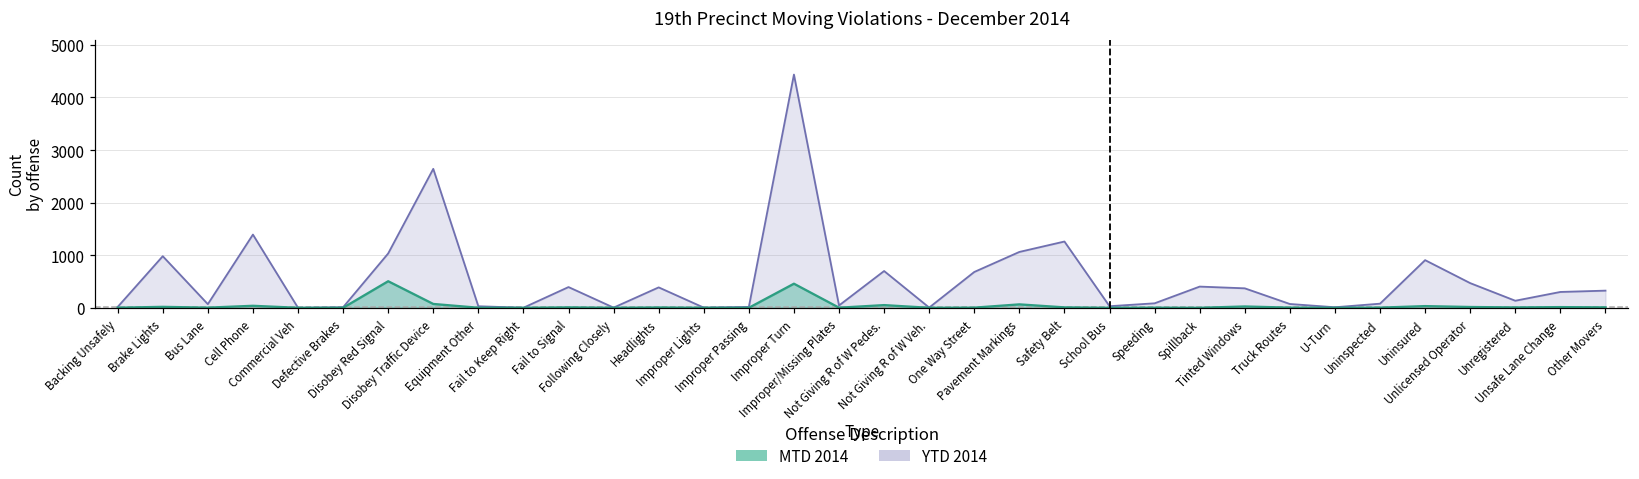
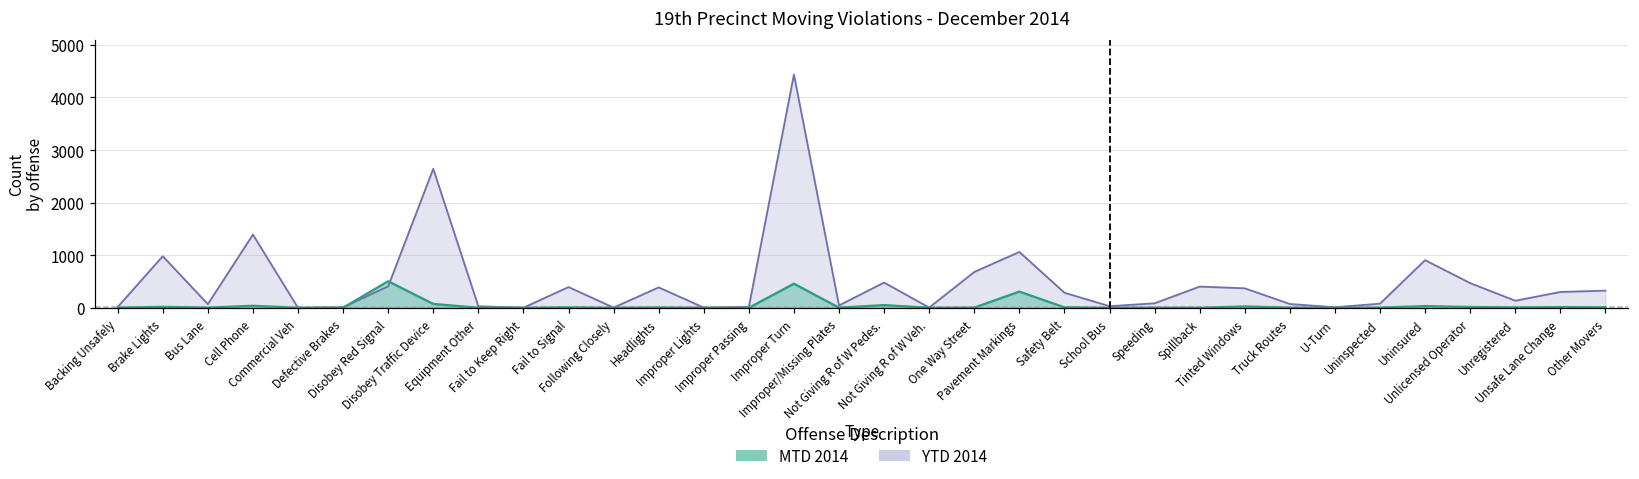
  {
    "YTD 2014": {
      "Brake Lights": 1000,
      "Bus Lane": 100,
      "Cell Phone": 1400,
-     "Disobey Red Signal": 1000,
+     "Disobey Red Signal": 400,
      "Disobey Traffic Device": 2600,
      "Fail to Signal": 400,
      "Headlights": 400,
      "Improper Turn": 4400,
-     "Not Giving R of W Pedes.": 700,
+     "Not Giving R of W Pedes.": 500,
      "One Way Street": 700,
      "Pavement Markings": 1100,
-     "Safety Belt": 1300,
+     "Safety Belt": 300,
      "Speeding": 100,
      "Spillback": 400,
      "Tinted Windows": 400,
      "Truck Routes": 100,
      "Uninspected": 100,
      "Uninsured": 900,
      "Unlicensed Operator": 500,
      "Unregistered": 100,
      "Unsafe Lane Change": 300,
      "Other Movers": 300
    },
    "MTD 2014": {
      "Brake Lights": 0,
      "Bus Lane": 0,
      "Cell Phone": 0,
      "Disobey Red Signal": 500,
      "Disobey Traffic Device": 100,
      "Fail to Signal": 0,
      "Headlights": 0,
      "Improper Turn": 500,
      "Not Giving R of W Pedes.": 100,
      "One Way Street": 0,
-     "Pavement Markings": 100,
+     "Pavement Markings": 300,
      "Safety Belt": 0,
      "Speeding": 0,
      "Spillback": 0,
      "Tinted Windows": 0,
      "Truck Routes": 0,
      "Uninspected": 0,
      "Uninsured": 0,
      "Unlicensed Operator": 0,
      "Unregistered": 0,
      "Unsafe Lane Change": 0,
      "Other Movers": 0
    }
  }
